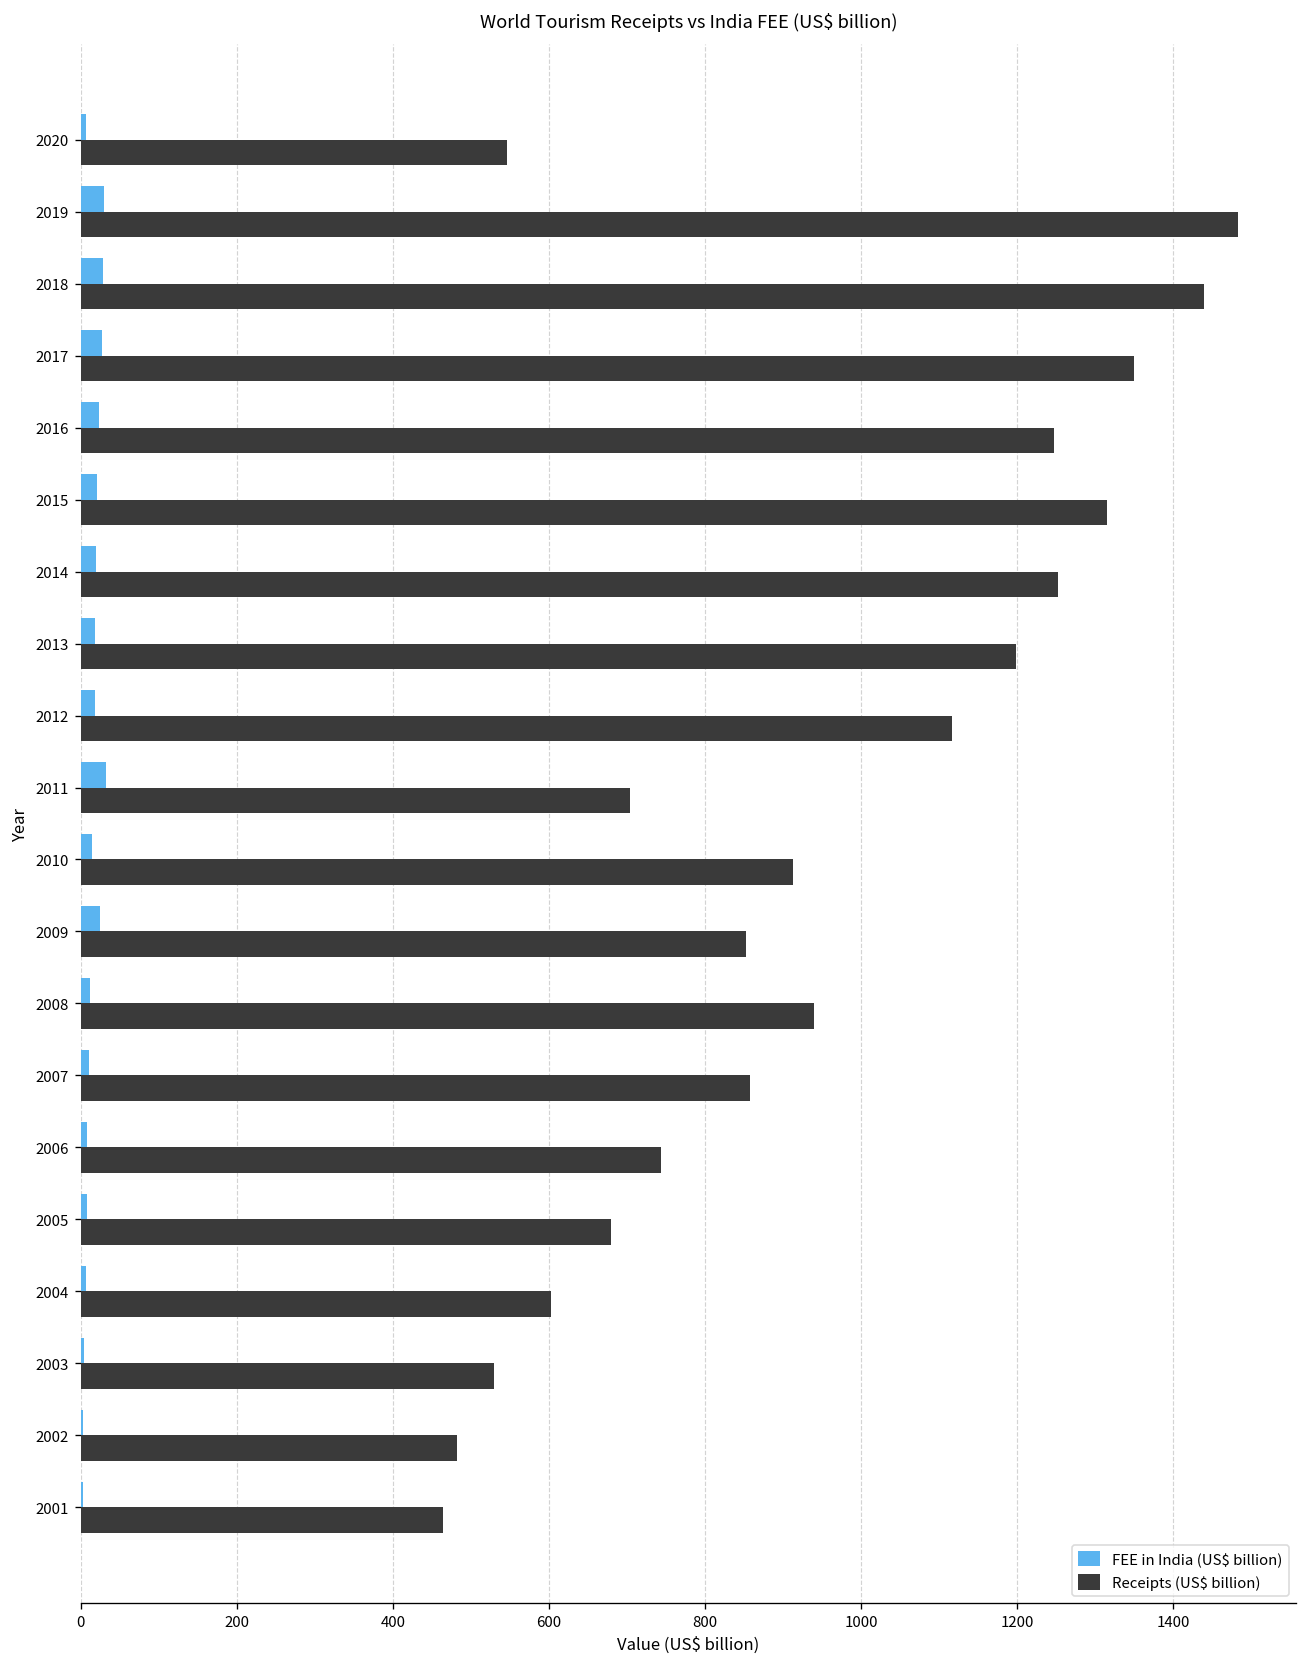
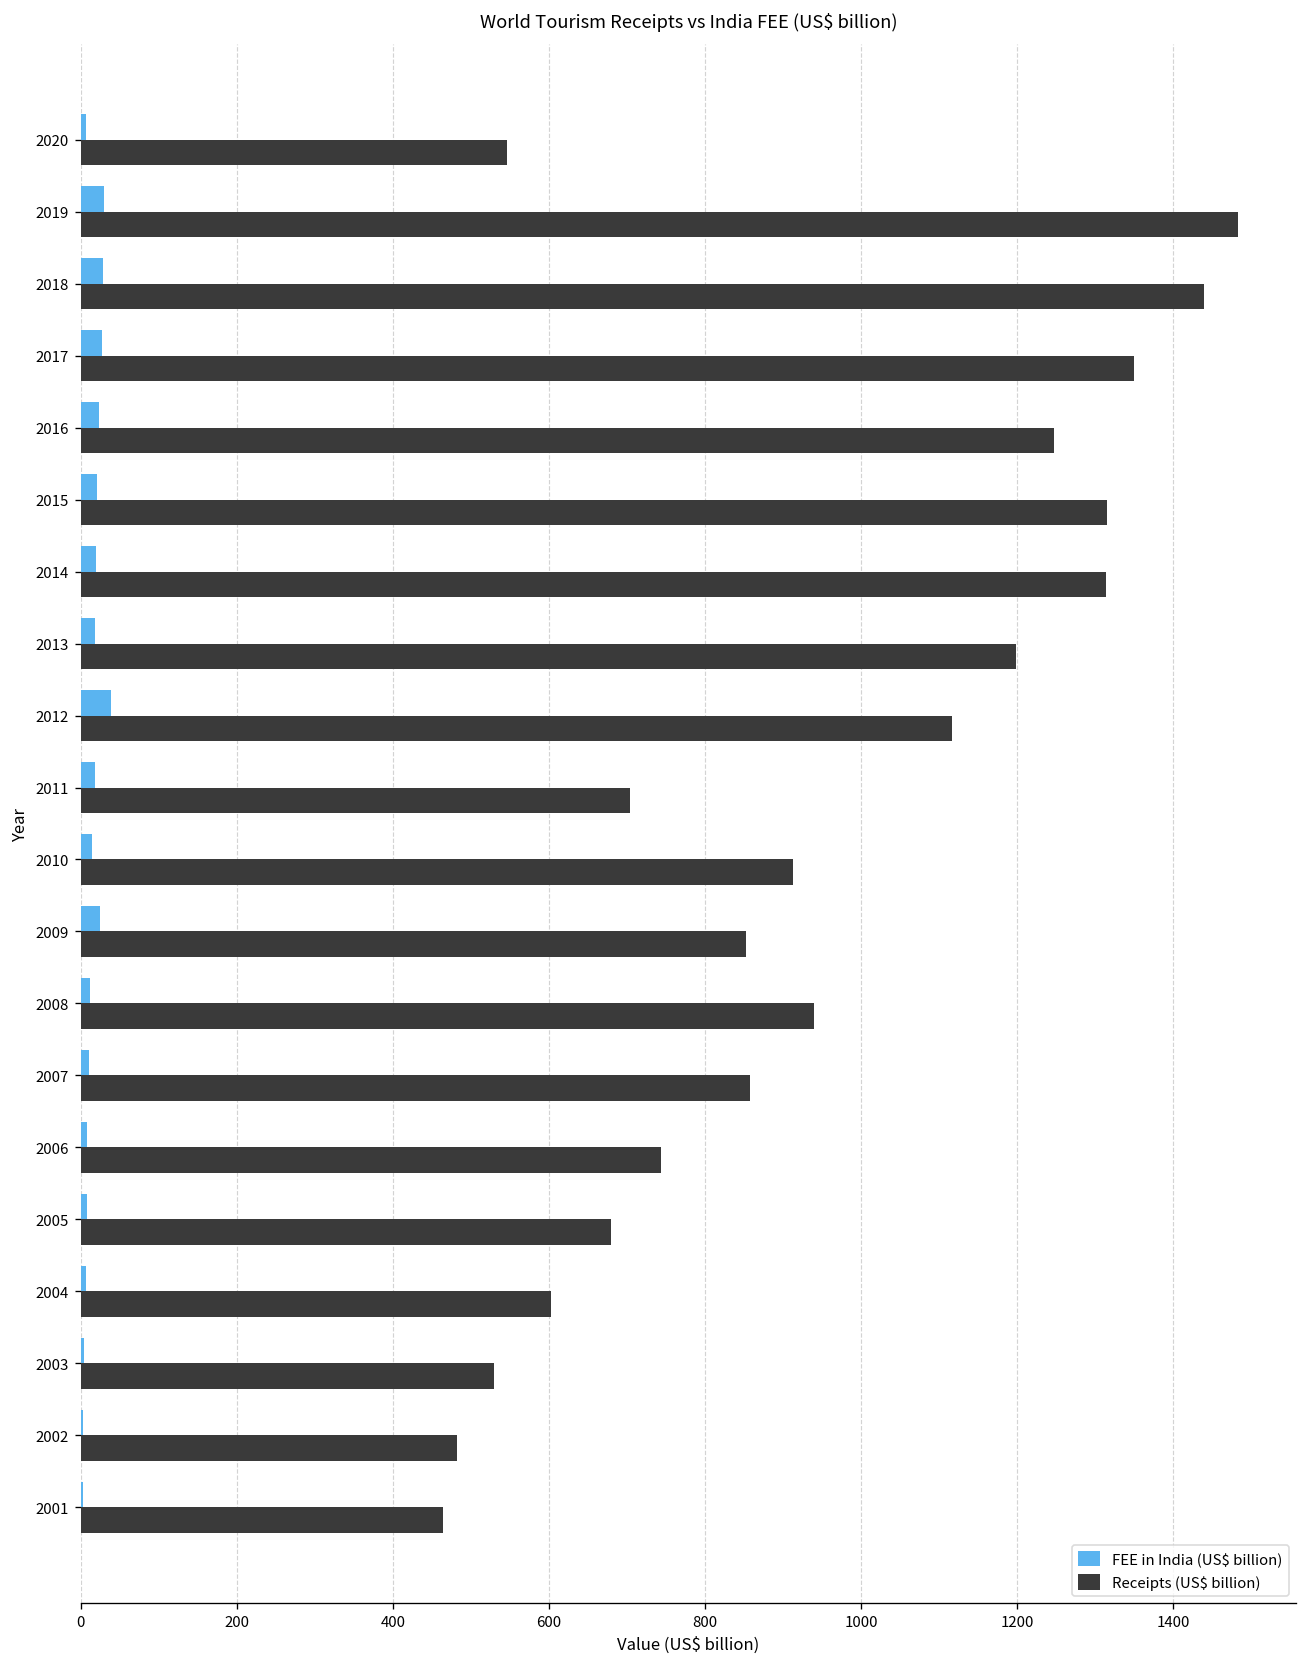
  {
    "FEE in India (US$ billion)": {
      "2020": 10,
      "2019": 30,
      "2018": 30,
      "2017": 30,
      "2016": 20,
      "2015": 20,
      "2014": 20,
      "2013": 20,
-     "2012": 20,
-     "2011": 30,
+     "2012": 40,
+     "2011": 20,
      "2010": 10,
      "2009": 20,
      "2008": 10,
      "2007": 10,
      "2006": 10,
      "2005": 10,
      "2004": 10,
      "2003": 0
    },
    "Receipts (US$ billion)": {
      "2020": 550,
      "2019": 1480,
      "2018": 1440,
      "2017": 1350,
      "2016": 1250,
      "2015": 1320,
-     "2014": 1250,
+     "2014": 1310,
      "2013": 1200,
      "2012": 1120,
      "2011": 700,
      "2010": 910,
      "2009": 850,
      "2008": 940,
      "2007": 860,
      "2006": 740,
      "2005": 680,
      "2004": 600,
      "2003": 530,
      "2002": 480,
      "2001": 460
    }
  }
